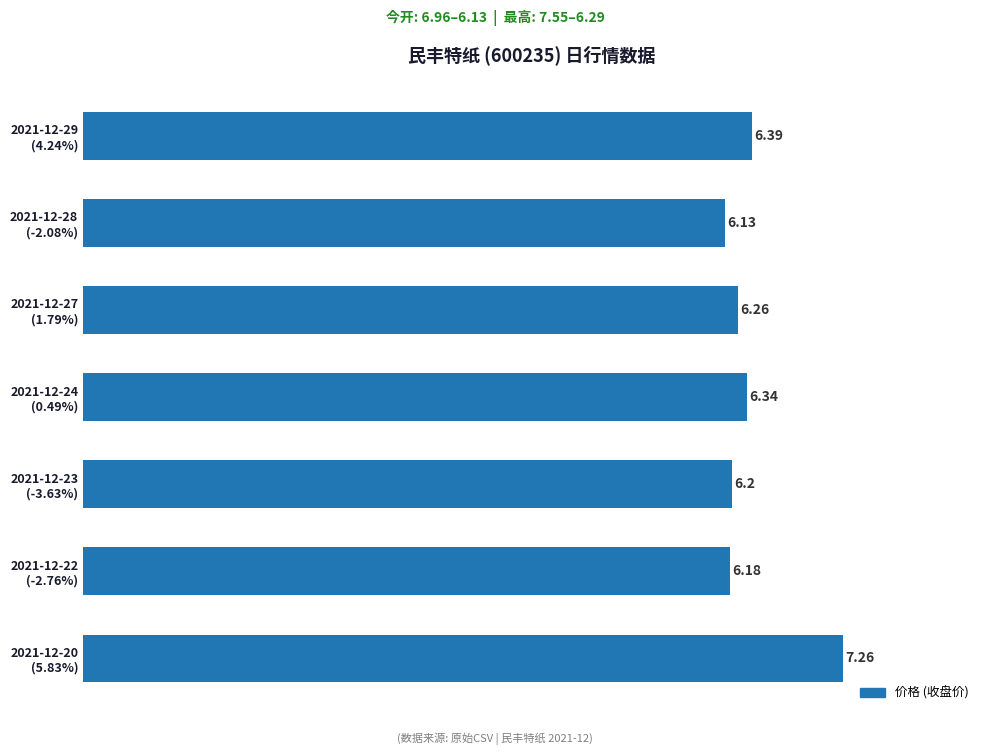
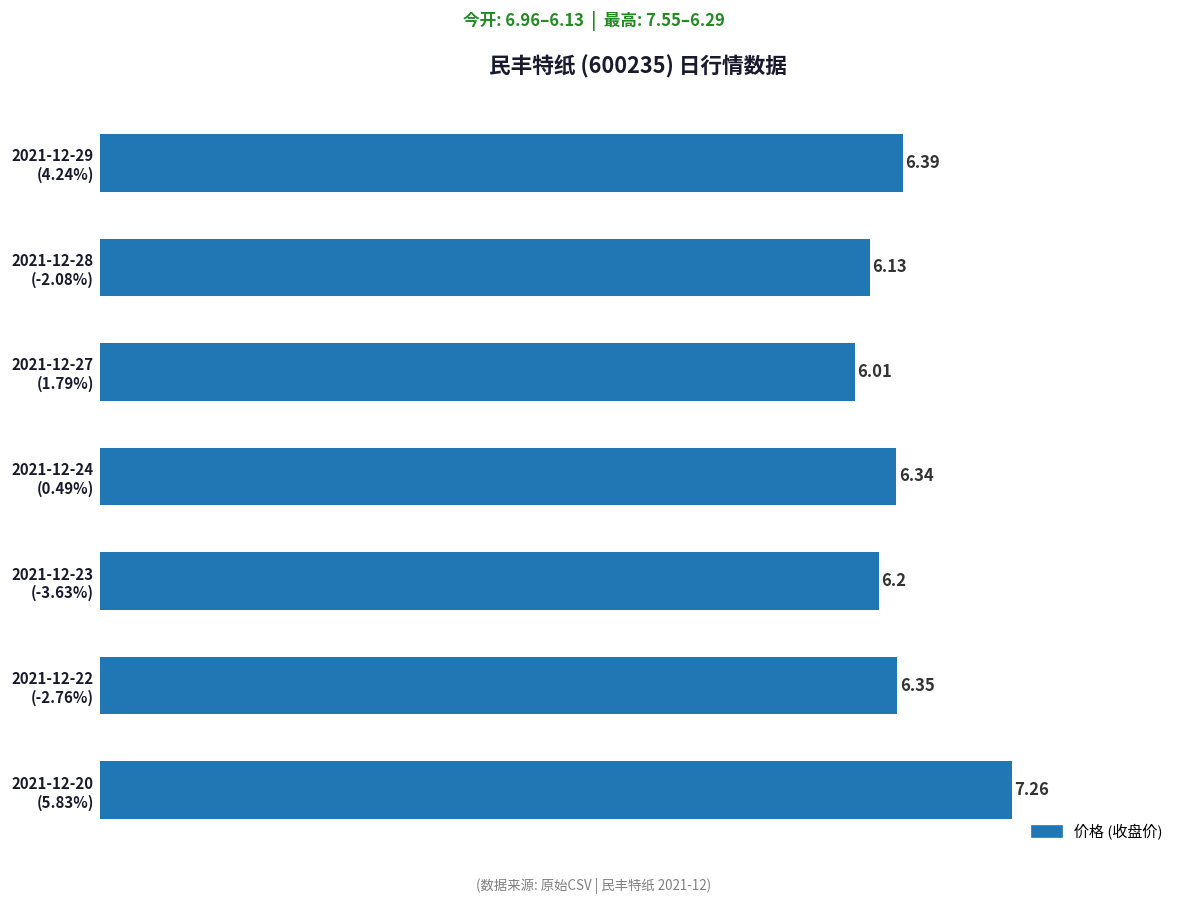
  {
    "2021-12-29 (4.24%)": 6.39,
    "2021-12-28 (-2.08%)": 6.13,
-   "2021-12-27 (1.79%)": 6.26,
+   "2021-12-27 (1.79%)": 6.01,
    "2021-12-24 (0.49%)": 6.34,
    "2021-12-23 (-3.63%)": 6.2,
-   "2021-12-22 (-2.76%)": 6.18,
+   "2021-12-22 (-2.76%)": 6.35,
    "2021-12-20 (5.83%)": 7.26
  }
